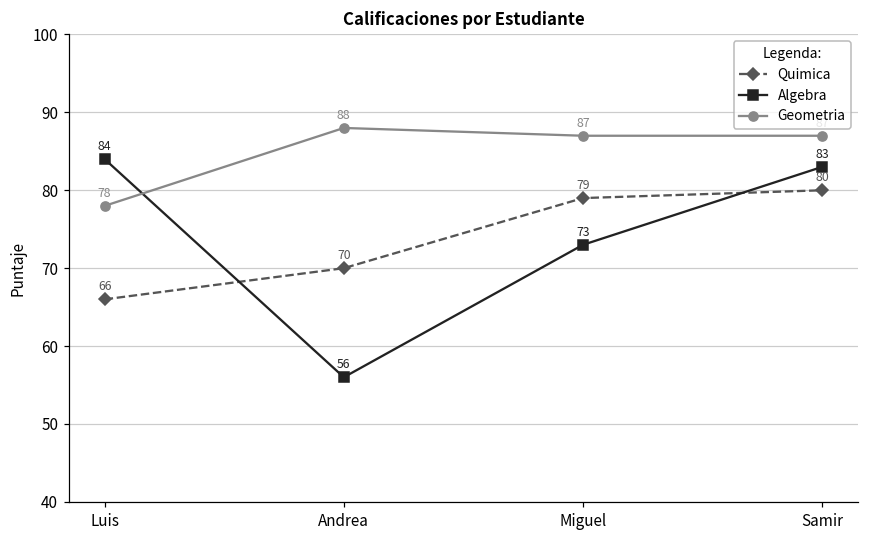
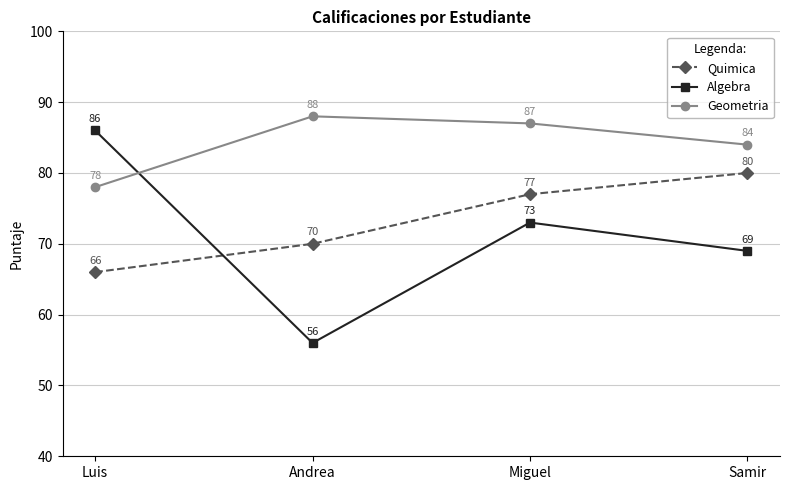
  {
    "Quimica": {
      "Luis": 66,
      "Andrea": 70,
-     "Miguel": 79,
+     "Miguel": 77,
      "Samir": 80
    },
    "Algebra": {
-     "Luis": 84,
+     "Luis": 86,
      "Andrea": 56,
      "Miguel": 73,
-     "Samir": 83
+     "Samir": 69
    },
    "Geometria": {
-     "Samir": 87
+     "Samir": 84
    }
  }
